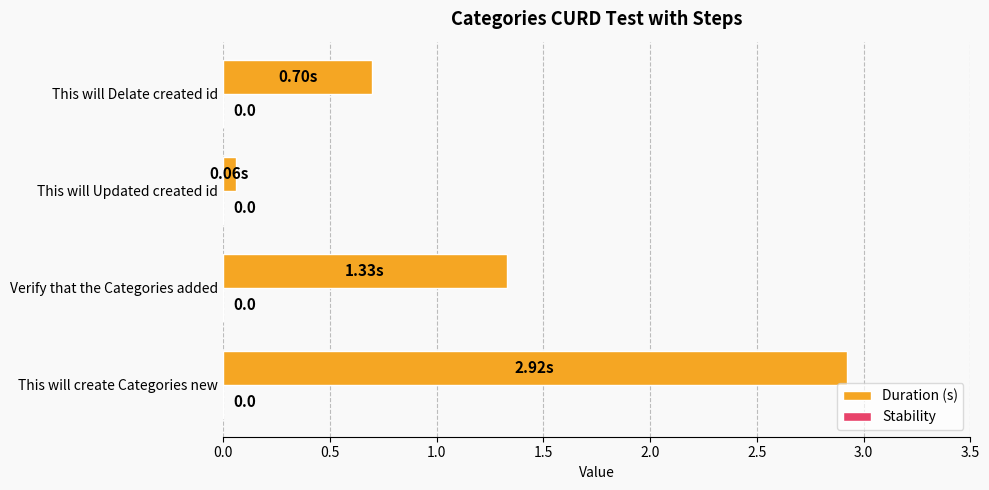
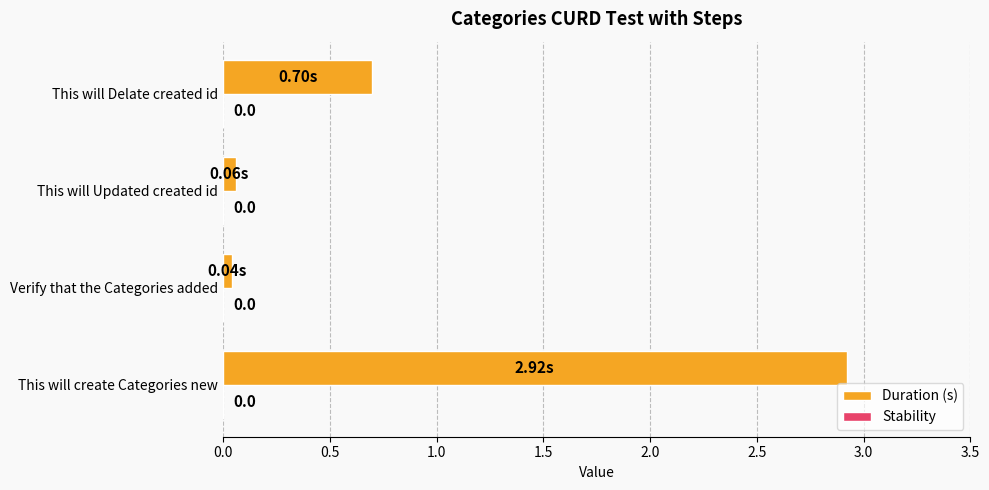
  {
    "Duration (s)": {
      "This will Delate created id": "0.70s",
      "This will Updated created id": "0.06s",
-     "Verify that the Categories added": "1.33s",
+     "Verify that the Categories added": "0.04s",
      "This will create Categories new": "2.92s"
    },
    "Stability": {
      "This will Delate created id": "0.0",
      "This will Updated created id": "0.0",
      "Verify that the Categories added": "0.0",
      "This will create Categories new": "0.0"
    }
  }
